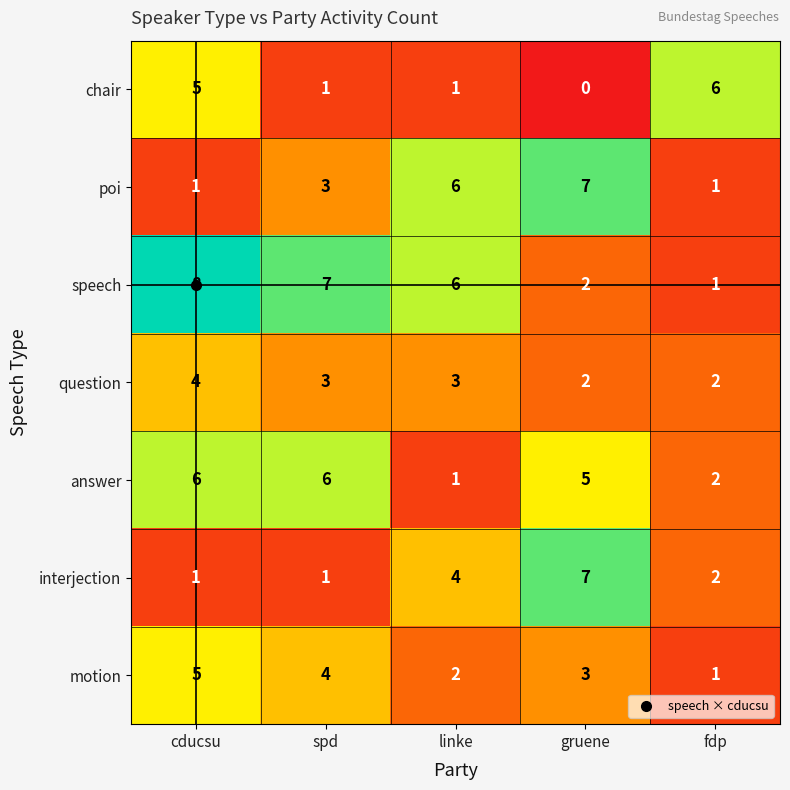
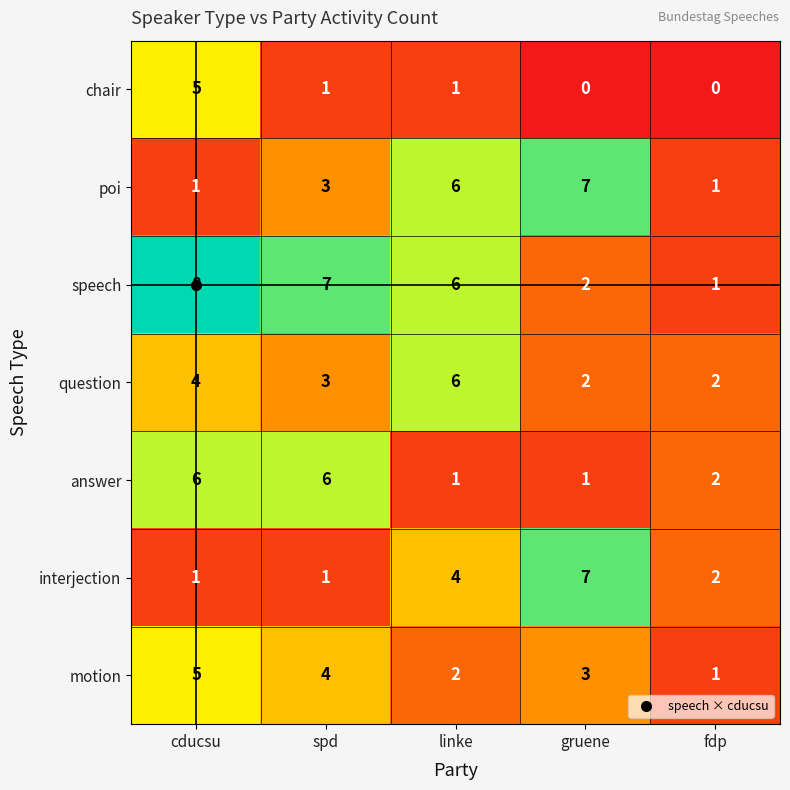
  {
    "chair": {
      "cducsu": 5,
      "spd": 1,
      "linke": 1,
      "gruene": 0,
-     "fdp": 6
+     "fdp": 0
    },
    "poi": {
      "cducsu": 1,
      "spd": 3,
      "linke": 6,
      "gruene": 7,
      "fdp": 1
    },
    "speech": {
      "spd": 7,
      "linke": 6,
      "gruene": 2,
      "fdp": 1
    },
    "question": {
      "cducsu": 4,
      "spd": 3,
-     "linke": 3,
+     "linke": 6,
      "gruene": 2,
      "fdp": 2
    },
    "answer": {
      "cducsu": 6,
      "spd": 6,
      "linke": 1,
-     "gruene": 5,
+     "gruene": 1,
      "fdp": 2
    },
    "interjection": {
      "cducsu": 1,
      "spd": 1,
      "linke": 4,
      "gruene": 7,
      "fdp": 2
    },
    "motion": {
      "cducsu": 5,
      "spd": 4,
      "linke": 2,
      "gruene": 3,
      "fdp": 1
    }
  }
